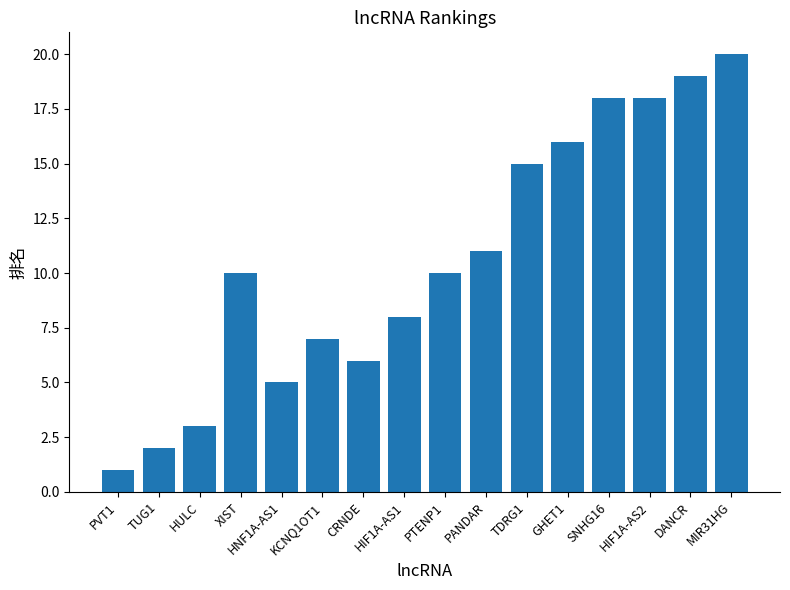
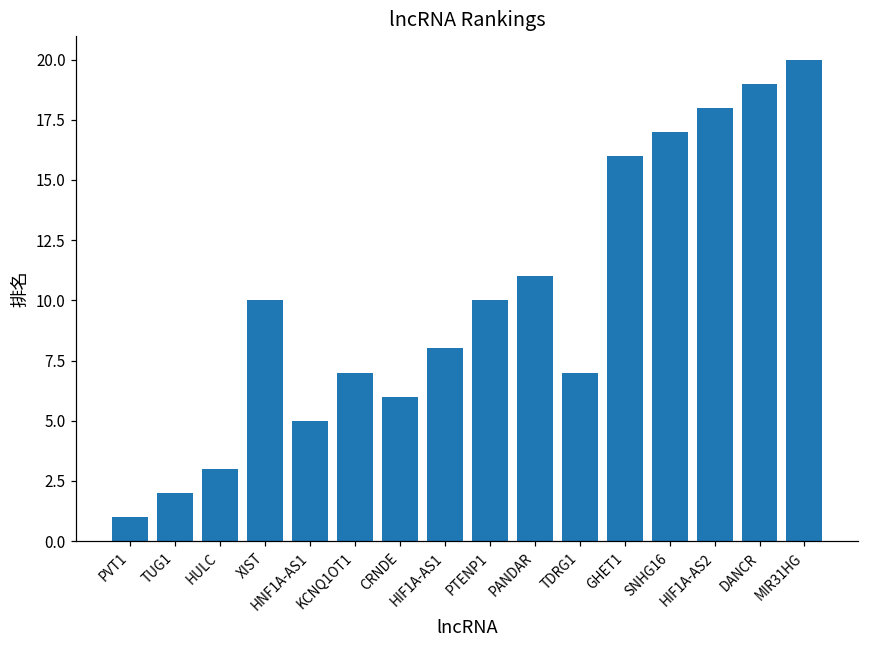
  {
    "PVT1": 1,
    "TUG1": 2,
    "HULC": 3,
    "XIST": 10,
    "HNF1A-AS1": 5,
    "KCNQ1OT1": 7,
    "CRNDE": 6,
    "HIF1A-AS1": 8,
    "PTENP1": 10,
    "PANDAR": 11,
-   "TDRG1": 15,
+   "TDRG1": 7,
    "GHET1": 16,
-   "SNHG16": 18,
+   "SNHG16": 17,
    "HIF1A-AS2": 18,
    "DANCR": 19,
    "MIR31HG": 20
  }
